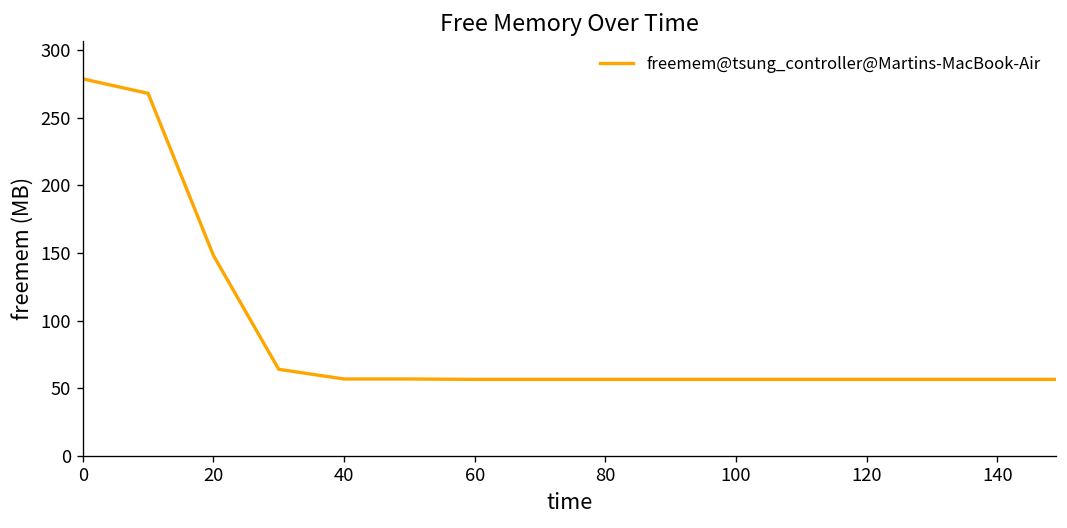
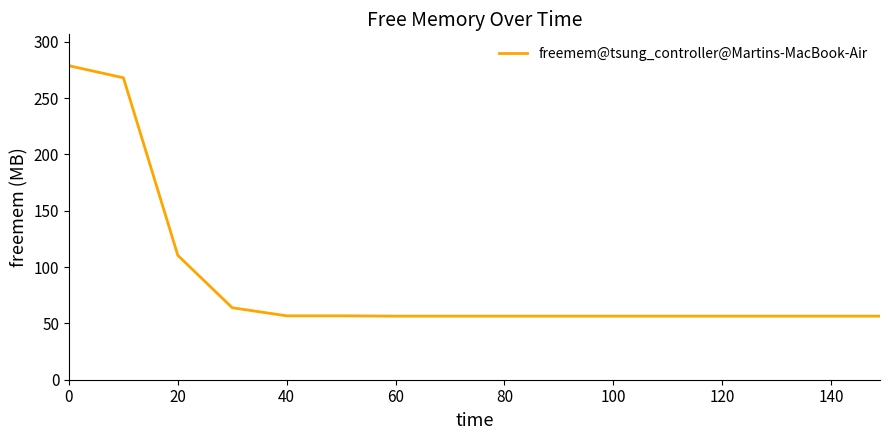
  {
    "0": 279,
-   "20": 148,
+   "20": 110,
    "40": 57,
    "60": 56,
    "80": 56,
    "100": 56,
    "120": 56,
    "140": 56
  }
